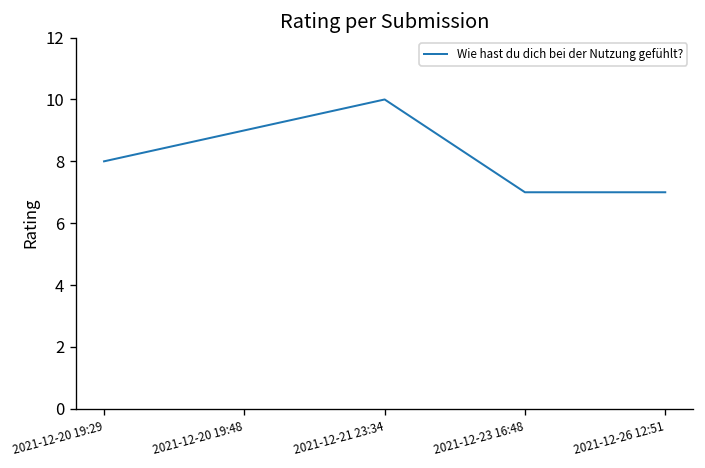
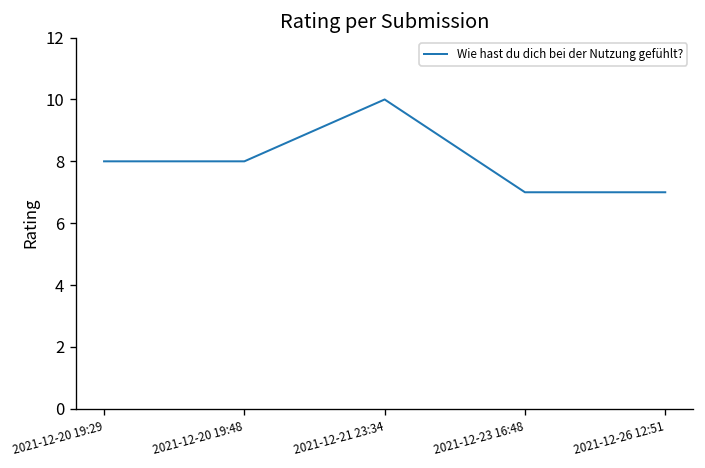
  {
    "2021-12-20 19:29": 8,
-   "2021-12-20 19:48": 9,
+   "2021-12-20 19:48": 8,
    "2021-12-21 23:34": 10,
    "2021-12-23 16:48": 7,
    "2021-12-26 12:51": 7
  }
